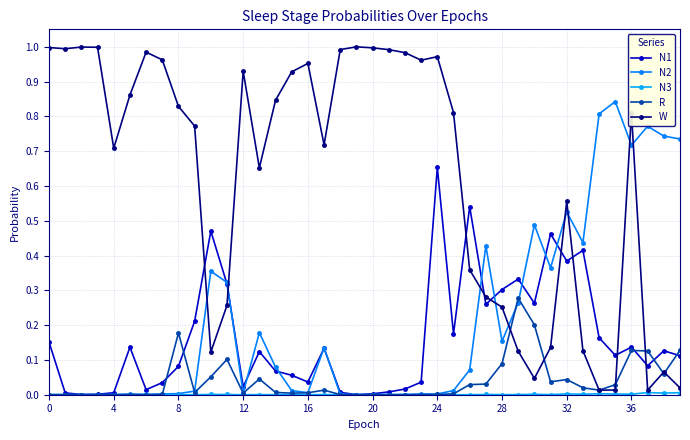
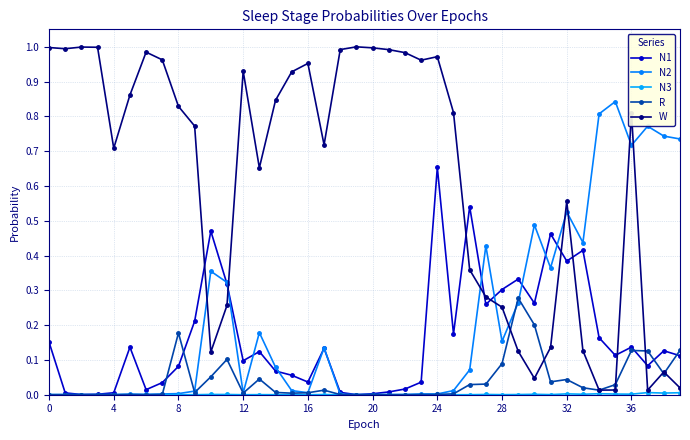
  {
    "N1": {
      "0": 0.15,
      "8": 0.08,
-     "12": 0.02,
+     "12": 0.10,
      "16": 0.04,
      "24": 0.65,
      "28": 0.30,
      "32": 0.38,
      "36": 0.14
    },
    "R": {
      "8": 0.18,
      "28": 0.09,
      "32": 0.04,
      "36": 0.13
    },
    "W": {
      "0": 1.00,
      "4": 0.71,
      "8": 0.83,
      "12": 0.93,
      "16": 0.95,
      "20": 1.00,
      "24": 0.97,
      "28": 0.25,
      "32": 0.56
    }
  }
